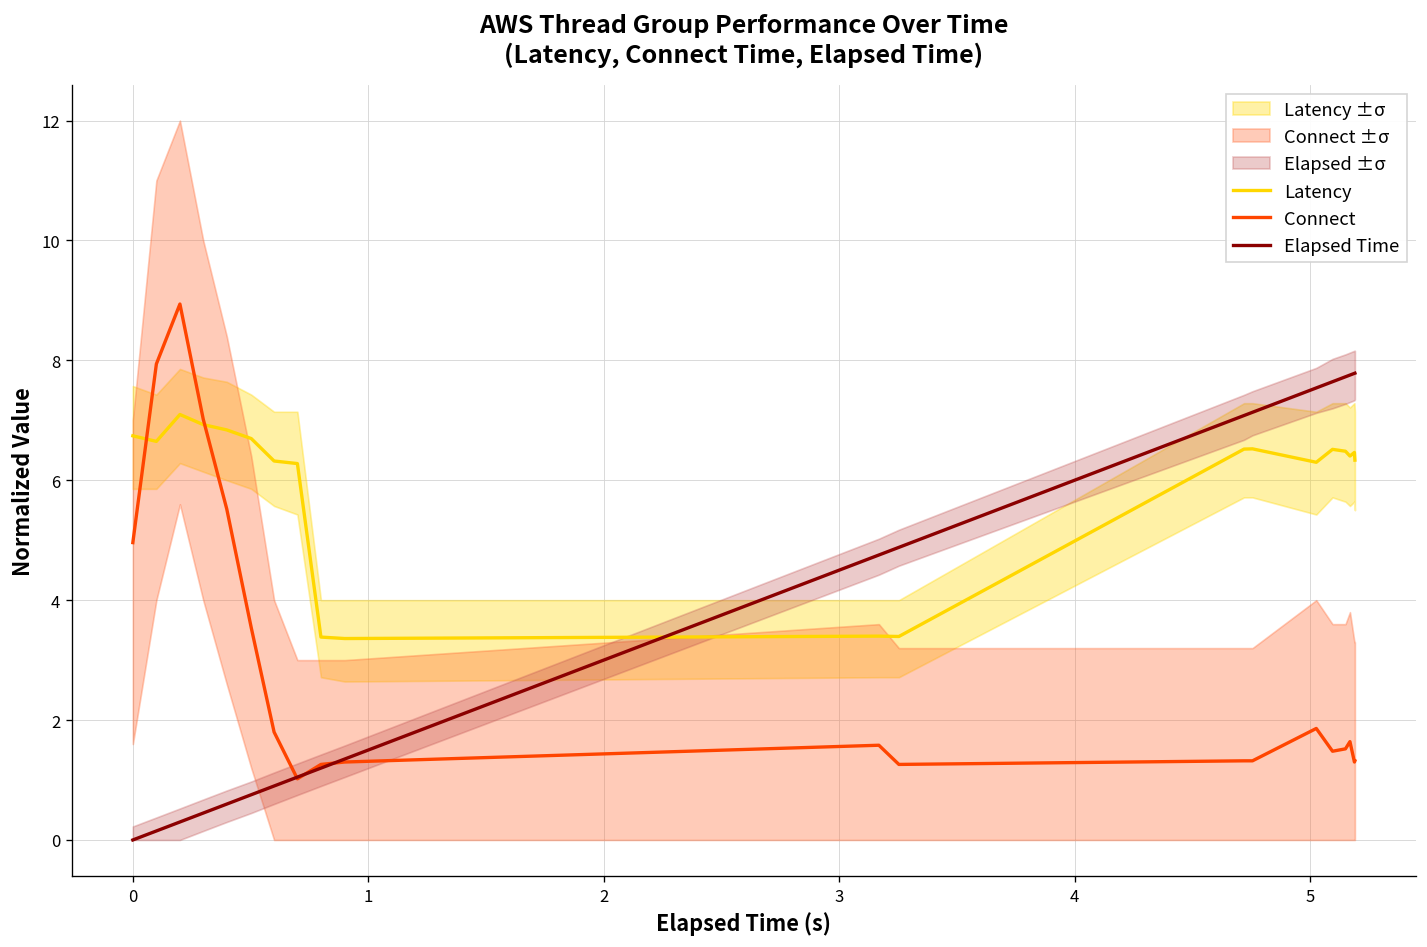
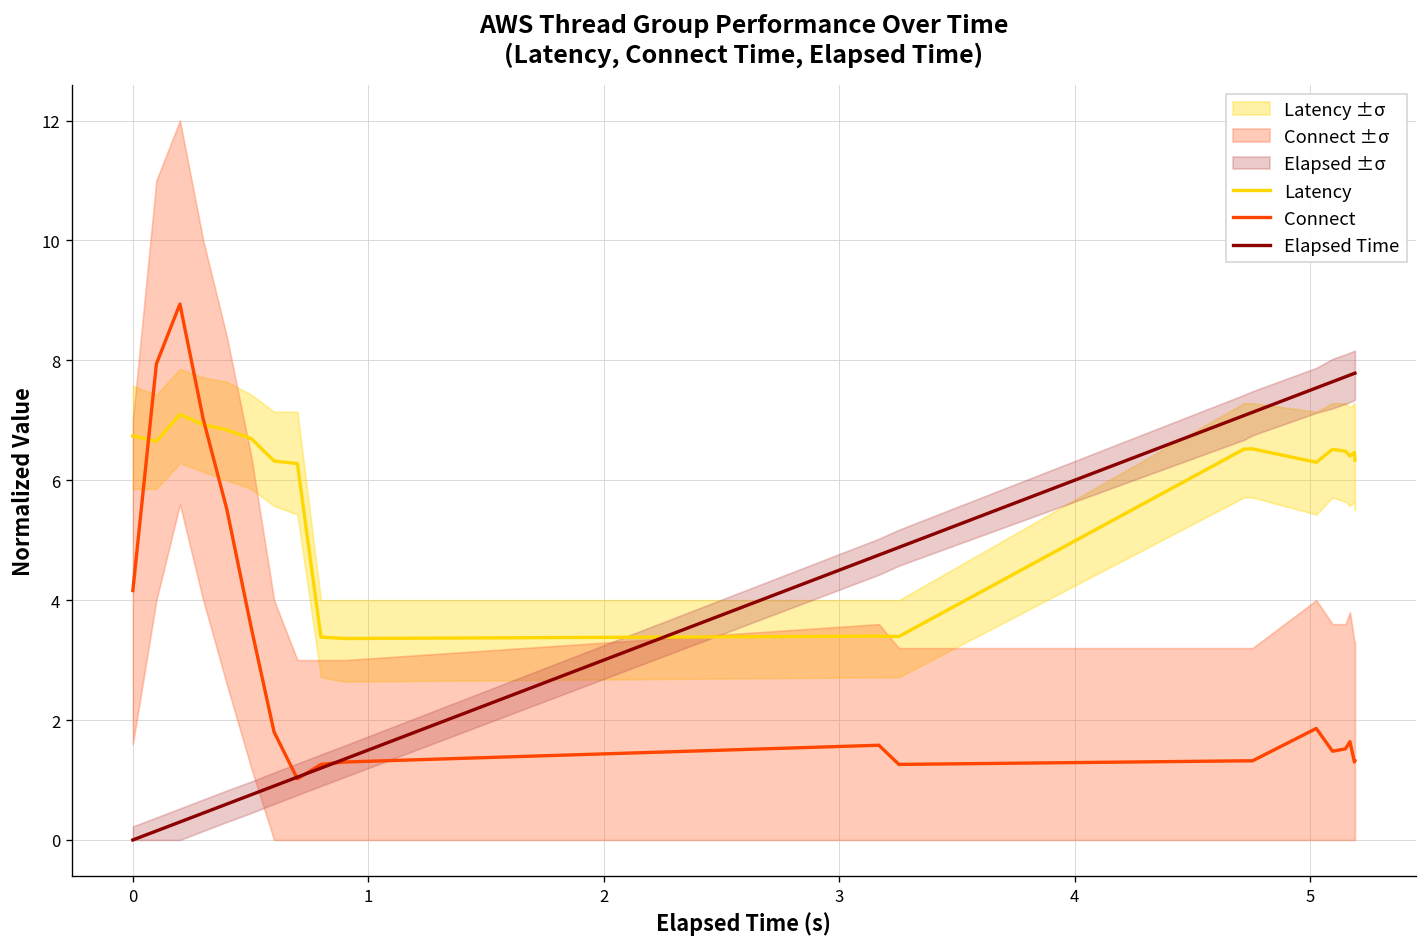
  {
    "Connect": {
-     "0": 5.0
+     "0": 4.2
    },
    "Elapsed Time": {
      "0": 0.0
    }
  }
